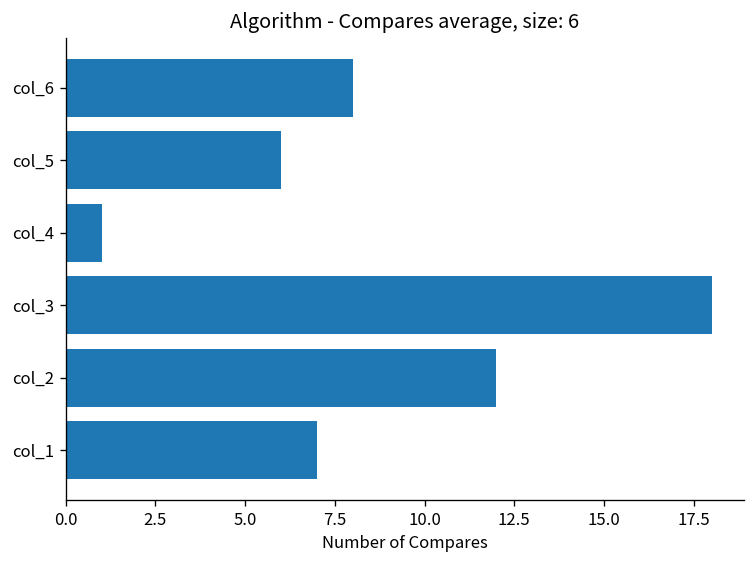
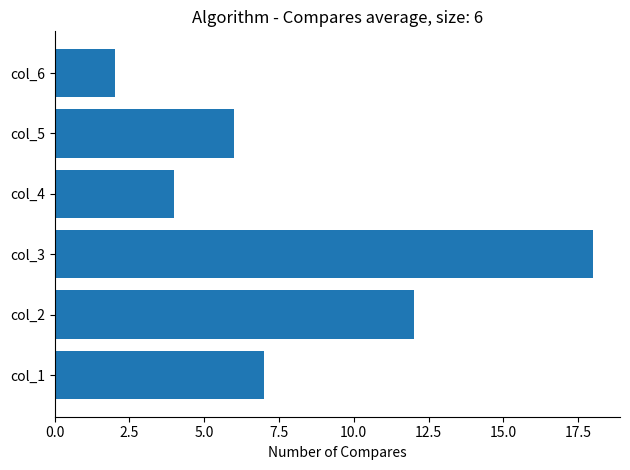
  {
-   "col_6": 8,
+   "col_6": 2,
    "col_5": 6,
-   "col_4": 1,
+   "col_4": 4,
    "col_3": 18,
    "col_2": 12,
    "col_1": 7
  }
